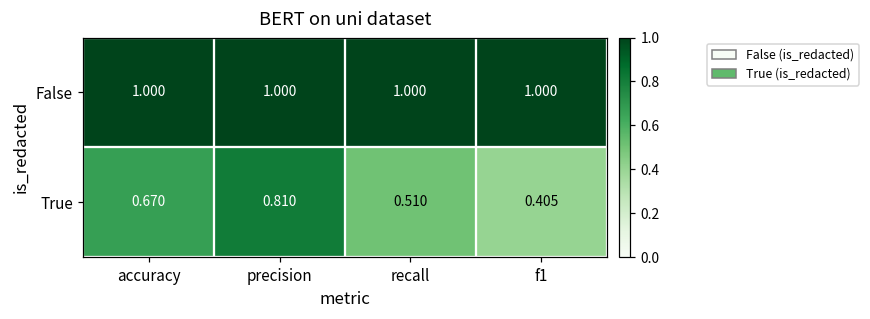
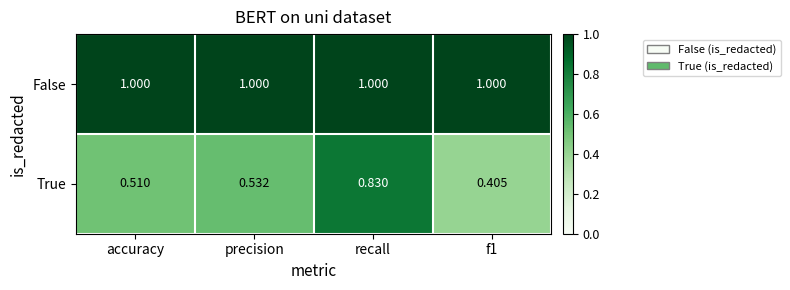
  {
    "False": {
      "accuracy": 1.000,
      "precision": 1.000,
      "recall": 1.000,
      "f1": 1.000
    },
    "True": {
-     "accuracy": 0.670,
-     "precision": 0.810,
-     "recall": 0.510,
+     "accuracy": 0.510,
+     "precision": 0.532,
+     "recall": 0.830,
      "f1": 0.405
    }
  }
